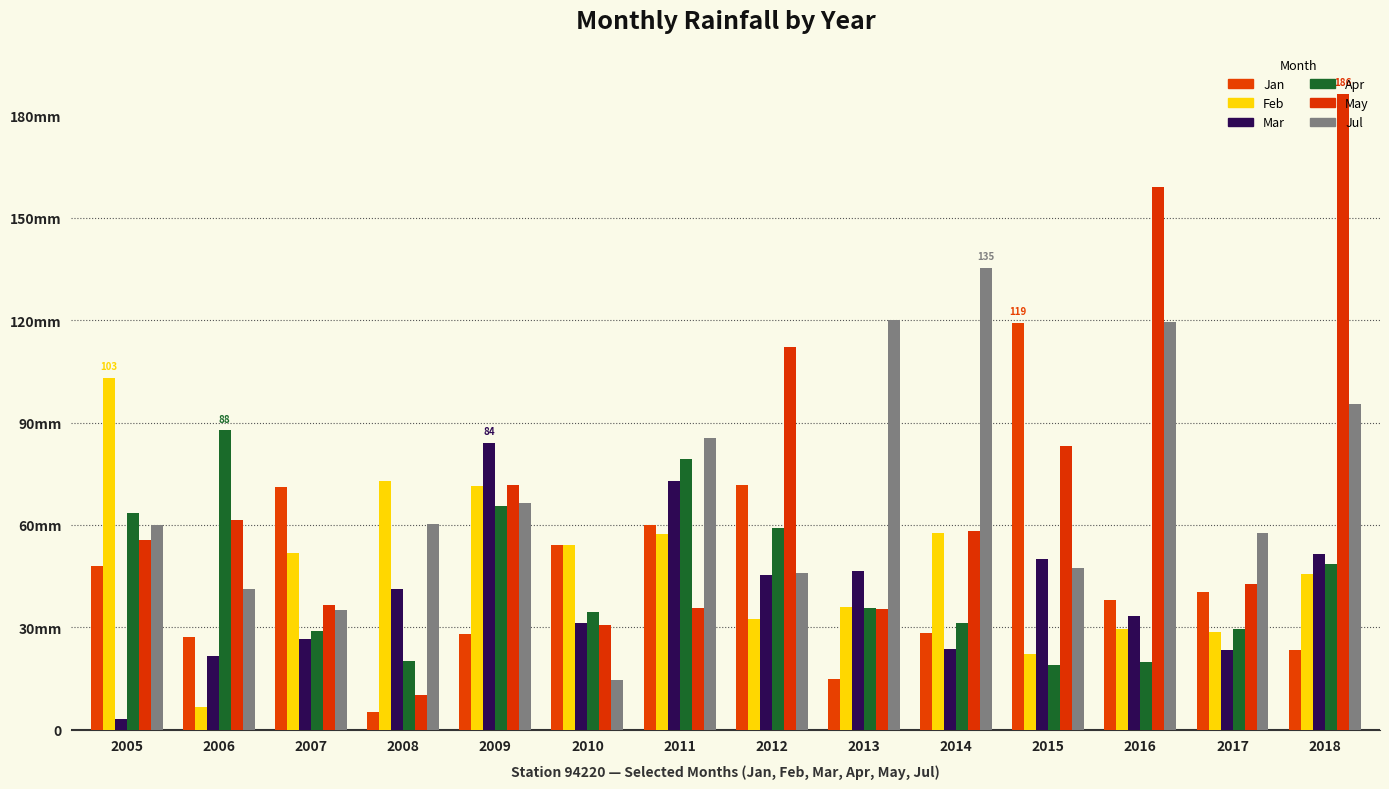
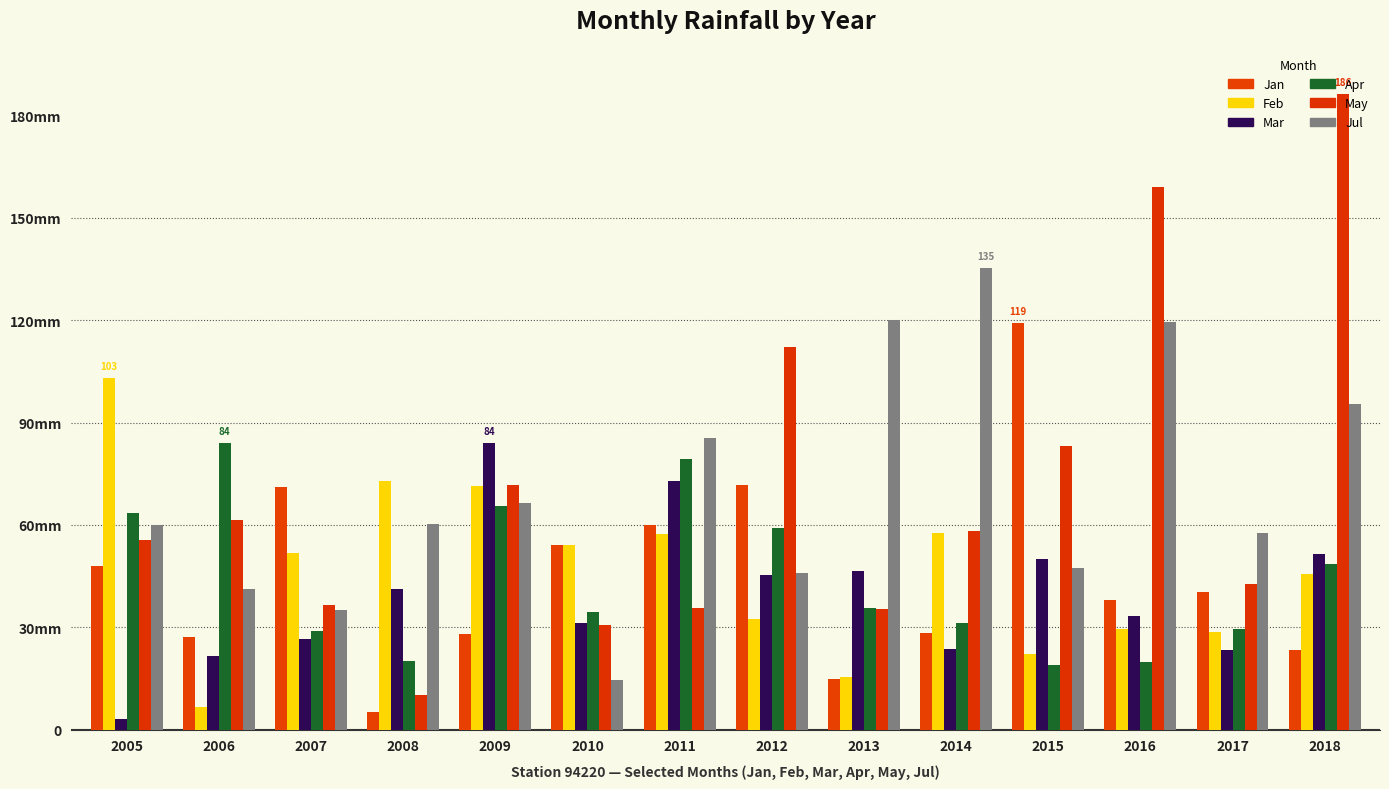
  {
    "Feb": {
      "2006": "7mm",
      "2007": "52mm",
      "2008": "73mm",
      "2009": "71mm",
      "2010": "54mm",
      "2011": "57mm",
      "2012": "32mm",
-     "2013": "36mm",
+     "2013": "15mm",
      "2014": "58mm",
      "2015": "22mm",
      "2016": "29mm",
      "2017": "29mm",
      "2018": "46mm"
    },
    "Mar": {
      "2009": "84"
    },
    "Apr": {
-     "2006": "88"
+     "2006": "84"
    },
    "Jul": {
      "2014": "135"
    }
  }
